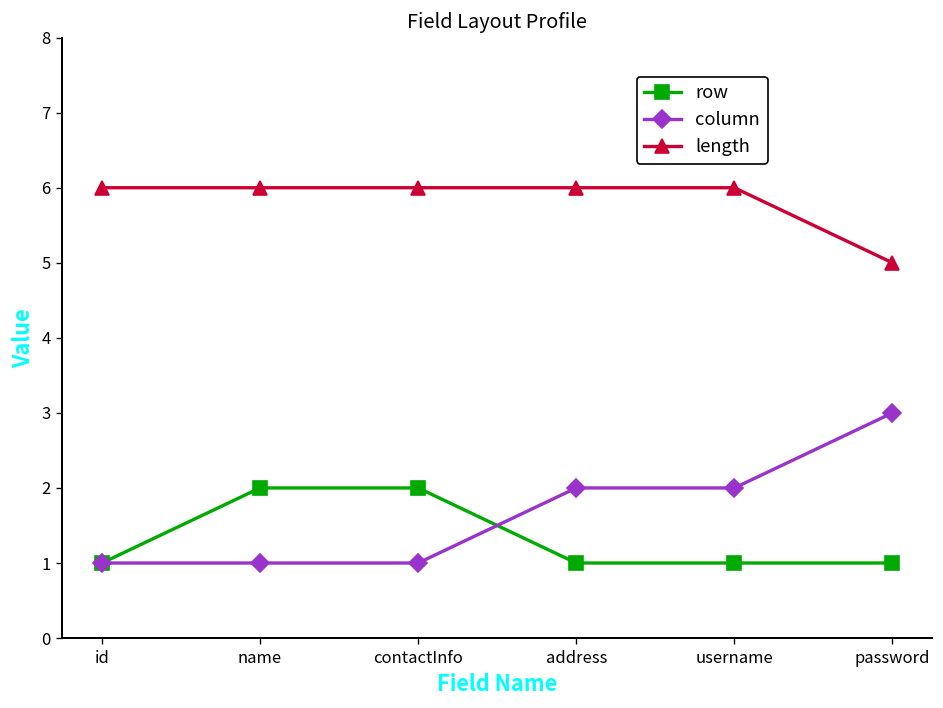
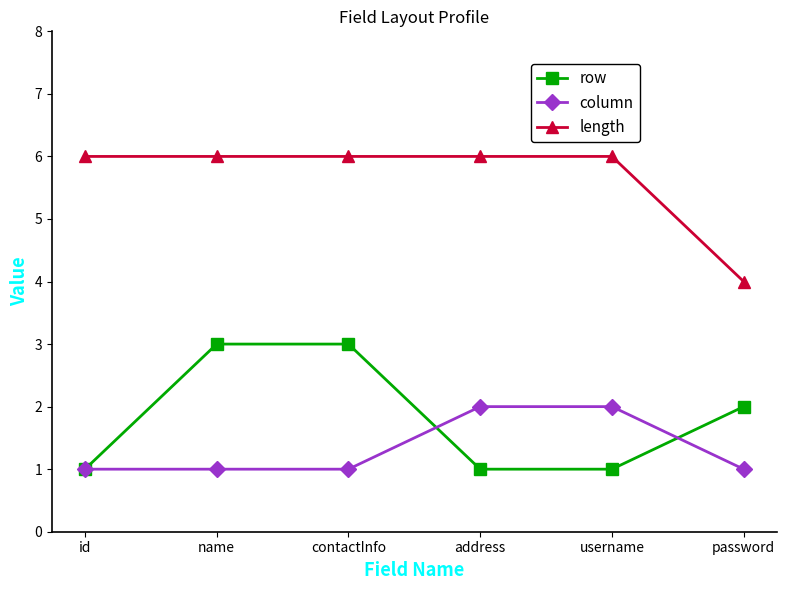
  {
    "row": {
-     "name": 2,
-     "contactInfo": 2,
+     "name": 3,
+     "contactInfo": 3,
      "address": 1,
      "username": 1,
-     "password": 1
+     "password": 2
    },
    "column": {
      "name": 1,
      "contactInfo": 1,
      "address": 2,
      "username": 2,
-     "password": 3
+     "password": 1
    },
    "length": {
      "id": 6,
      "name": 6,
      "contactInfo": 6,
      "address": 6,
      "username": 6,
-     "password": 5
+     "password": 4
    }
  }
